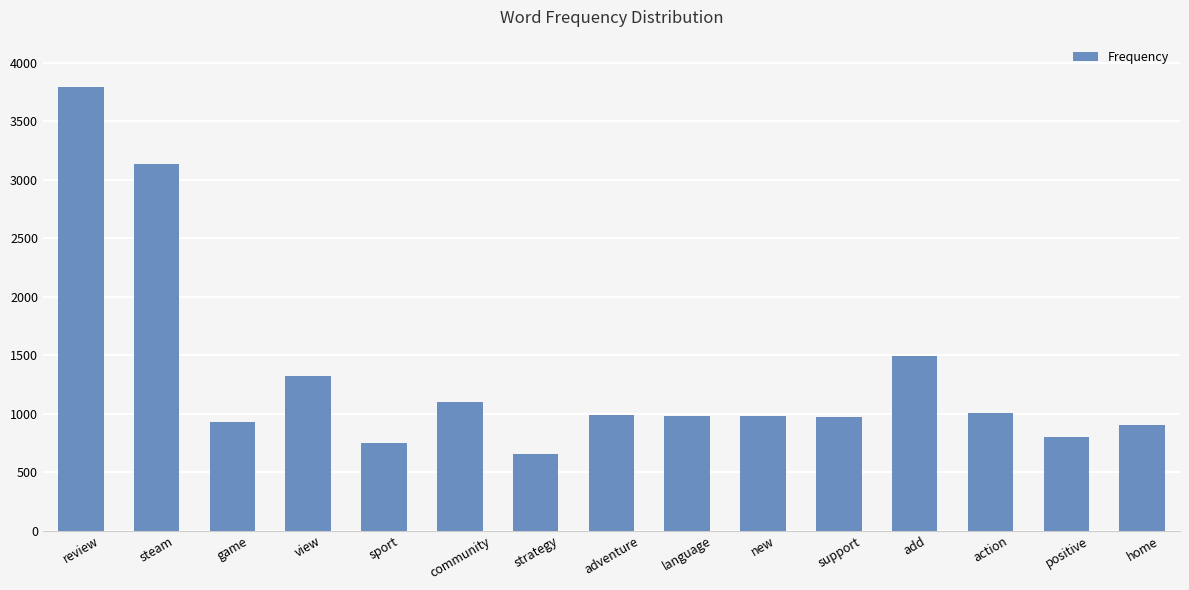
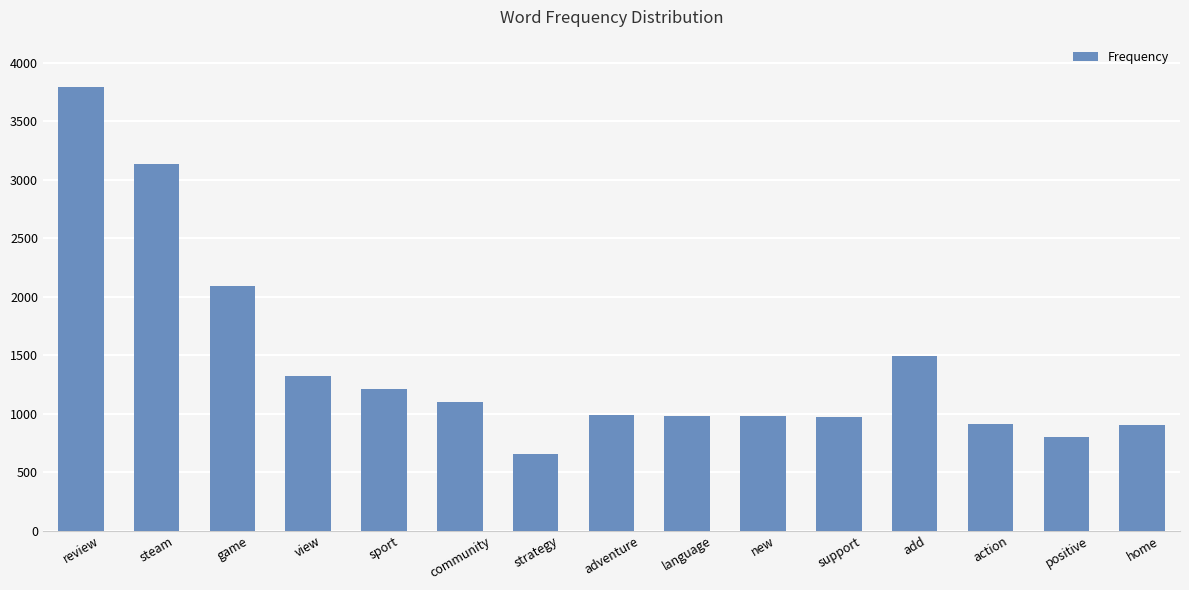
  {
    "review": 3790,
    "steam": 3140,
-   "game": 930,
+   "game": 2090,
    "view": 1320,
-   "sport": 750,
+   "sport": 1210,
    "community": 1100,
    "strategy": 660,
    "adventure": 990,
    "language": 980,
    "new": 980,
    "support": 970,
    "add": 1490,
-   "action": 1000,
+   "action": 910,
    "positive": 800,
    "home": 900
  }
